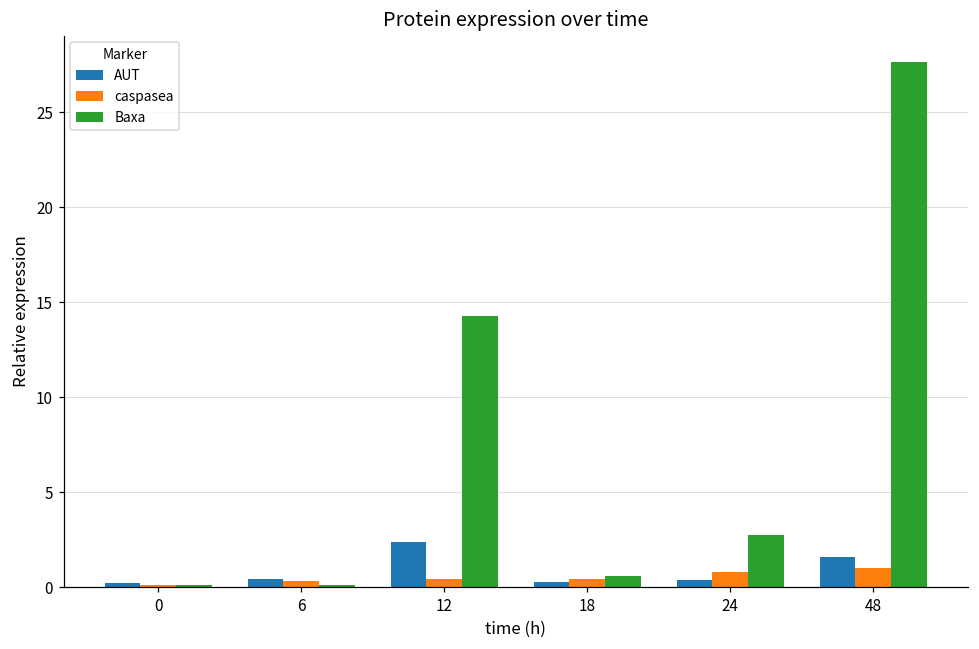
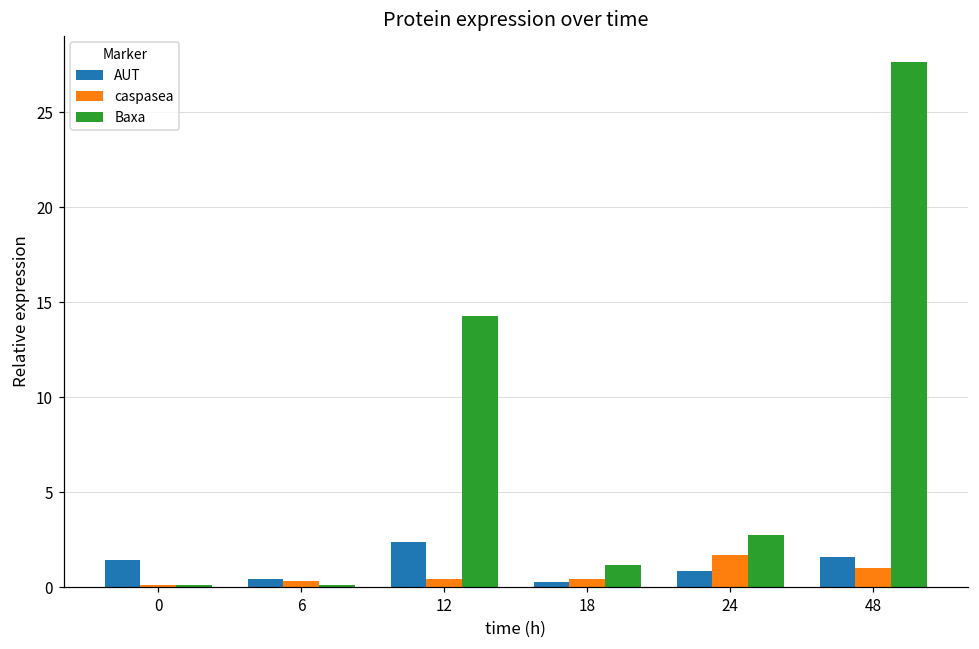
  {
    "AUT": {
-     "0": 0.2,
+     "0": 1.4,
      "6": 0.4,
      "12": 2.4,
      "18": 0.3,
-     "24": 0.4,
+     "24": 0.8,
      "48": 1.6
    },
    "caspasea": {
      "6": 0.3,
      "12": 0.4,
      "18": 0.4,
-     "24": 0.8,
+     "24": 1.7,
      "48": 1.0
    },
    "Baxa": {
      "12": 14.3,
-     "18": 0.6,
+     "18": 1.1,
      "24": 2.7,
      "48": 27.6
    }
  }
